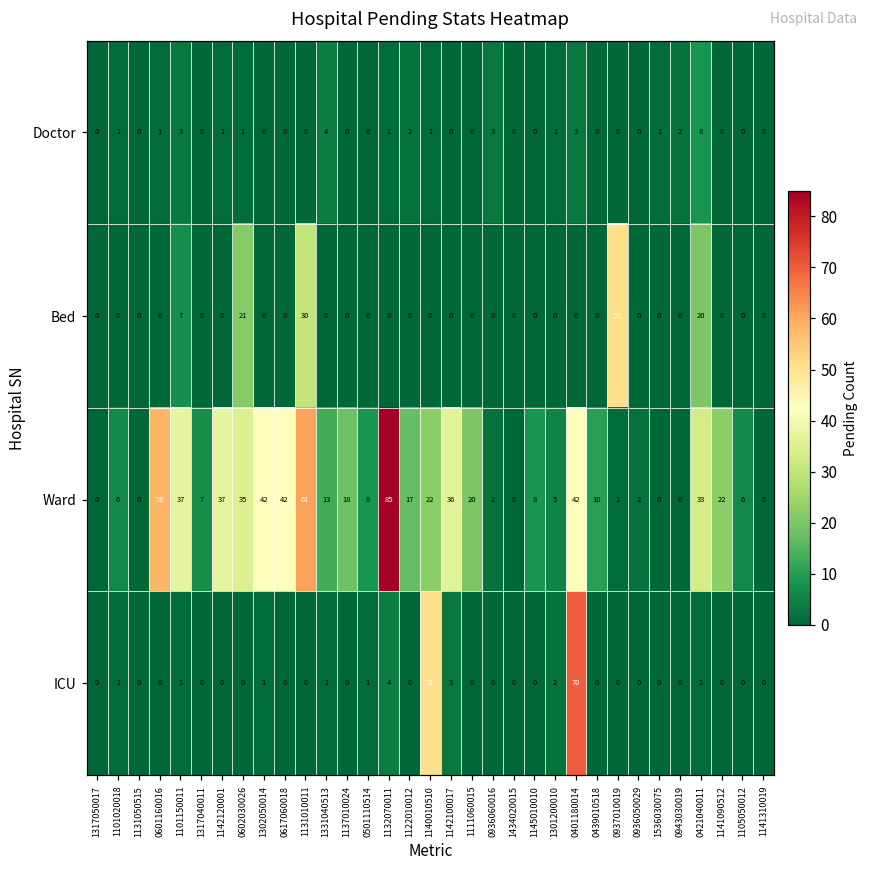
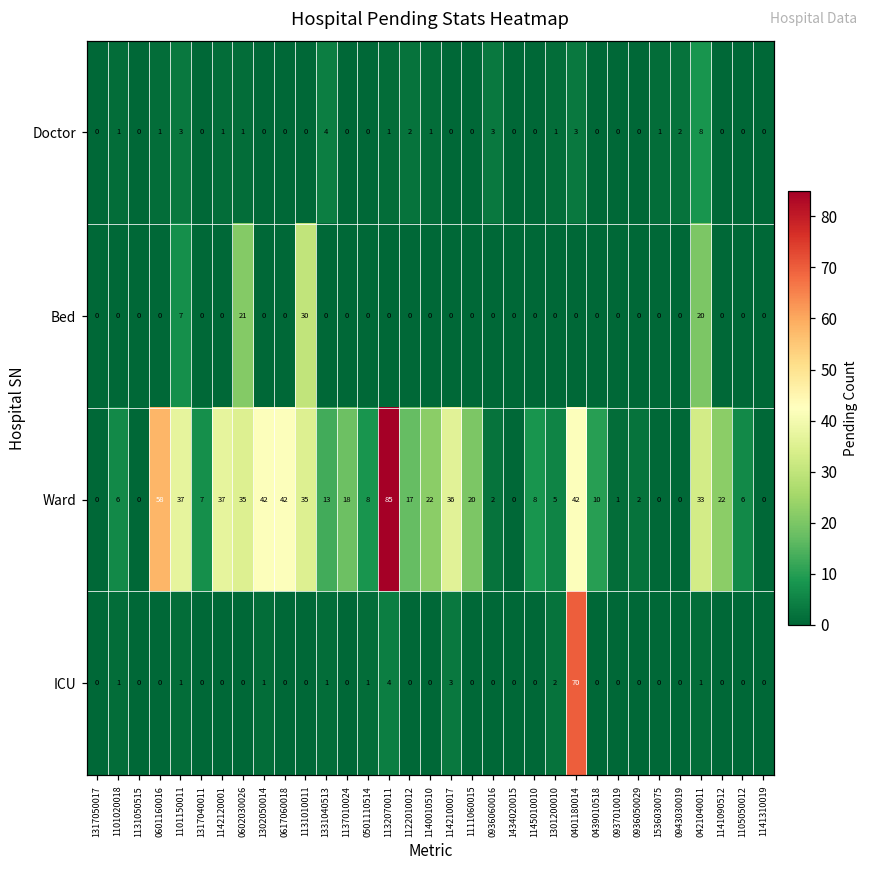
  {
    "Doctor": {
      "1317050017": 0,
      "1101020018": 1,
      "1131050515": 0,
      "0601160016": 1,
      "1101150011": 3,
      "1317040011": 0,
      "1142120001": 1,
      "0602030026": 1,
      "1302050014": 0,
      "0617060018": 0,
      "1131010011": 0,
      "1331040513": 4,
      "1137010024": 0,
      "0501110514": 0,
      "1132070011": 1,
      "1122010012": 2,
      "1140010510": 1,
      "1142100017": 0,
      "1111060015": 0,
      "0936060016": 3,
      "1434020015": 0,
      "1145010010": 0,
      "1301200010": 1,
      "0401180014": 3,
      "0439010518": 0,
      "0937010019": 0,
      "0936050029": 0,
      "1536030075": 1,
      "0943030019": 2,
      "0421040011": 8,
      "1141090512": 0,
      "1105050012": 0,
      "1141310019": 0
    },
    "Bed": {
      "1317050017": 0,
      "1101020018": 0,
      "1131050515": 0,
      "0601160016": 0,
      "1101150011": 7,
      "1317040011": 0,
      "1142120001": 0,
      "0602030026": 21,
      "1302050014": 0,
      "0617060018": 0,
      "1131010011": 30,
      "1331040513": 0,
      "1137010024": 0,
      "0501110514": 0,
      "1132070011": 0,
      "1122010012": 0,
      "1140010510": 0,
      "1142100017": 0,
      "1111060015": 0,
      "0936060016": 0,
      "1434020015": 0,
      "1145010010": 0,
      "1301200010": 0,
      "0401180014": 0,
      "0439010518": 0,
-     "0937010019": 51,
+     "0937010019": 0,
      "0936050029": 0,
      "1536030075": 0,
      "0943030019": 0,
      "0421040011": 20,
      "1141090512": 0,
      "1105050012": 0,
      "1141310019": 0
    },
    "Ward": {
      "1317050017": 0,
      "1101020018": 6,
      "1131050515": 0,
      "0601160016": 58,
      "1101150011": 37,
      "1317040011": 7,
      "1142120001": 37,
      "0602030026": 35,
      "1302050014": 42,
      "0617060018": 42,
-     "1131010011": 61,
+     "1131010011": 35,
      "1331040513": 13,
      "1137010024": 18,
      "0501110514": 8,
      "1132070011": 85,
      "1122010012": 17,
      "1140010510": 22,
      "1142100017": 36,
      "1111060015": 20,
      "0936060016": 2,
      "1434020015": 0,
      "1145010010": 8,
      "1301200010": 5,
      "0401180014": 42,
      "0439010518": 10,
      "0937010019": 1,
      "0936050029": 2,
      "1536030075": 0,
      "0943030019": 0,
      "0421040011": 33,
      "1141090512": 22,
      "1105050012": 6,
      "1141310019": 0
    },
    "ICU": {
      "1317050017": 0,
      "1101020018": 1,
      "1131050515": 0,
      "0601160016": 0,
      "1101150011": 1,
      "1317040011": 0,
      "1142120001": 0,
      "0602030026": 0,
      "1302050014": 1,
      "0617060018": 0,
      "1131010011": 0,
      "1331040513": 1,
      "1137010024": 0,
      "0501110514": 1,
      "1132070011": 4,
      "1122010012": 0,
-     "1140010510": 51,
+     "1140010510": 0,
      "1142100017": 3,
      "1111060015": 0,
      "0936060016": 0,
      "1434020015": 0,
      "1145010010": 0,
      "1301200010": 2,
      "0401180014": 70,
      "0439010518": 0,
      "0937010019": 0,
      "0936050029": 0,
      "1536030075": 0,
      "0943030019": 0,
      "0421040011": 1,
      "1141090512": 0,
      "1105050012": 0,
      "1141310019": 0
    }
  }
